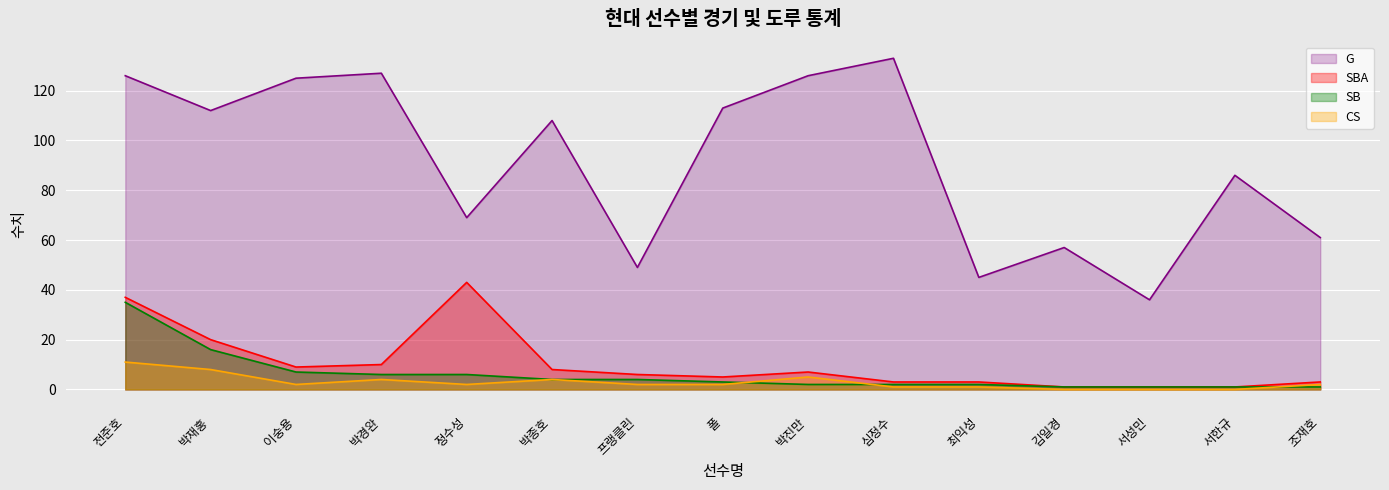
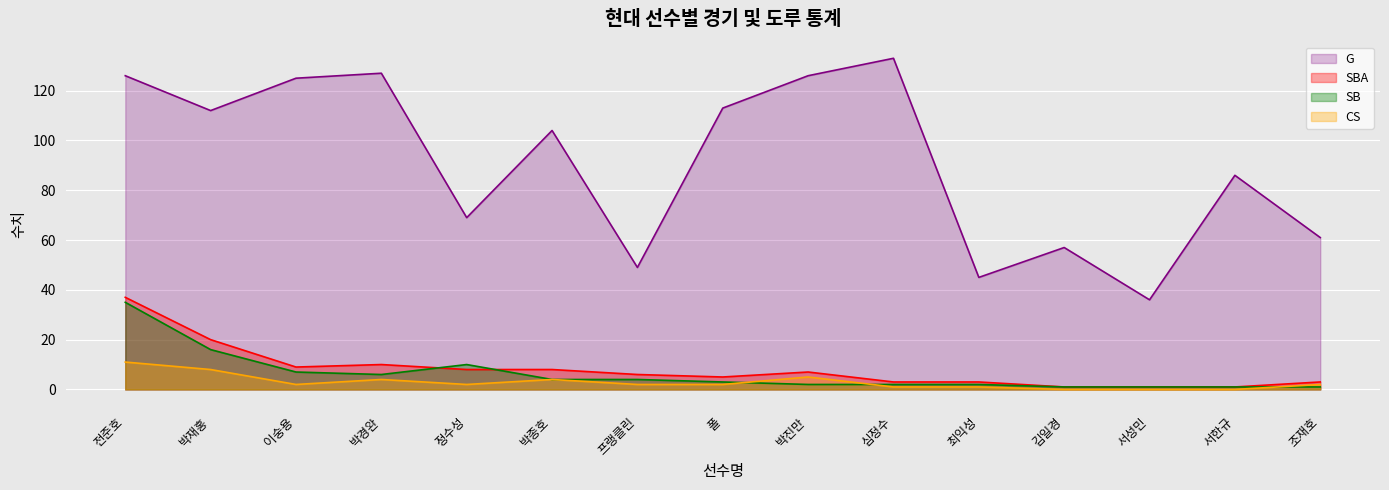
  {
    "G": {
      "전준호": 126,
      "박재홍": 112,
      "이숭용": 125,
      "박경완": 127,
      "정수성": 69,
-     "박종호": 108,
+     "박종호": 104,
      "프랭클린": 49,
      "폴": 113,
      "박진만": 126,
      "심정수": 133,
      "최익성": 45,
      "김일경": 57,
      "서성민": 36,
      "서한규": 86,
      "조재호": 61
    },
    "SBA": {
      "전준호": 37,
      "박재홍": 20,
      "이숭용": 9,
      "박경완": 10,
-     "정수성": 43,
+     "정수성": 8,
      "박종호": 8,
      "프랭클린": 6,
      "폴": 5,
      "박진만": 7
    },
    "SB": {
      "전준호": 35,
      "박재홍": 16,
      "이숭용": 7,
      "박경완": 6,
-     "정수성": 6,
+     "정수성": 10,
      "프랭클린": 4,
      "박진만": 2
    },
    "CS": {
      "전준호": 11,
      "박재홍": 8,
      "이숭용": 2,
      "박경완": 4,
      "정수성": 2,
      "프랭클린": 2,
      "박진만": 5
    }
  }
